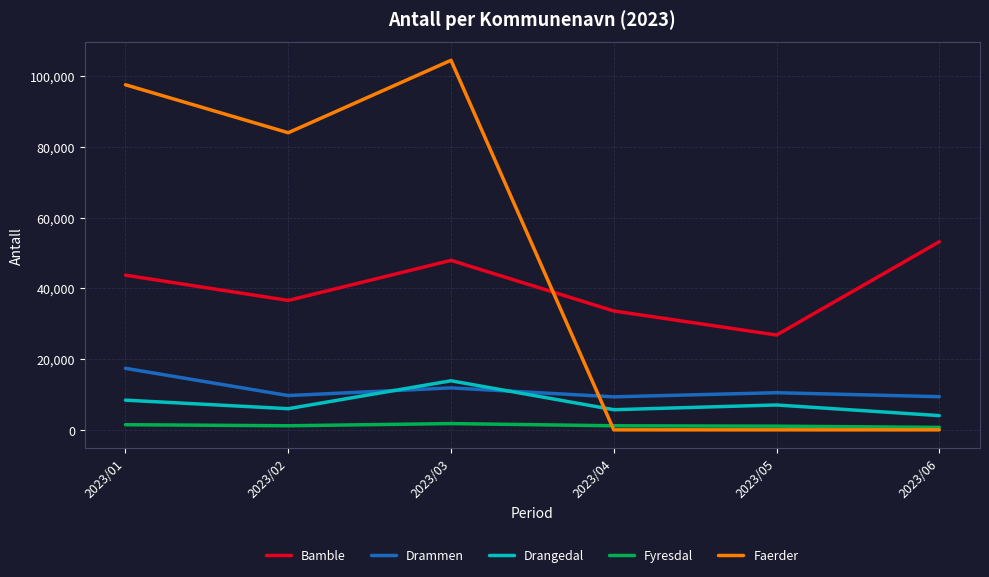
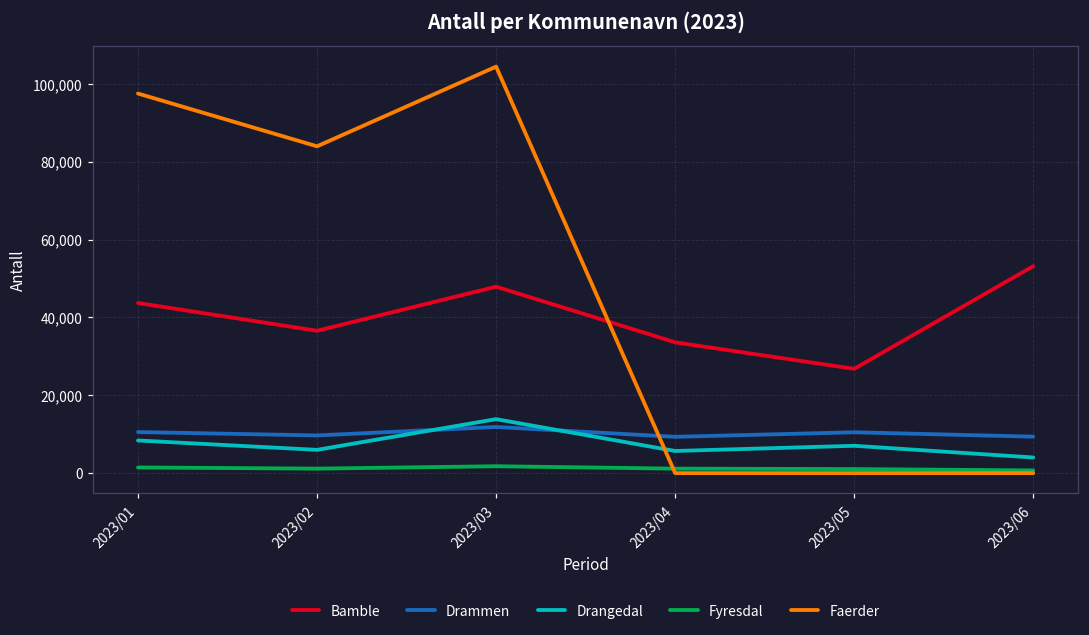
  {
    "Bamble": {
      "2023/01": "44,000",
      "2023/02": "37,000",
      "2023/03": "48,000",
      "2023/04": "34,000",
      "2023/05": "27,000",
      "2023/06": "53,000"
    },
    "Drammen": {
-     "2023/01": "17,000",
+     "2023/01": "11,000",
      "2023/02": "10,000",
      "2023/03": "12,000",
      "2023/04": "9,000",
      "2023/05": "10,000",
      "2023/06": "9,000"
    },
    "Drangedal": {
      "2023/01": "8,000",
      "2023/02": "6,000",
      "2023/03": "14,000",
      "2023/04": "6,000",
      "2023/05": "7,000",
      "2023/06": "4,000"
    },
    "Fyresdal": {
      "2023/01": "1,000",
      "2023/02": "1,000",
      "2023/03": "2,000",
      "2023/04": "1,000",
      "2023/05": "1,000"
    },
    "Faerder": {
      "2023/01": "98,000",
      "2023/02": "84,000",
      "2023/03": "104,000",
      "2023/04": "0",
      "2023/05": "0"
    }
  }
